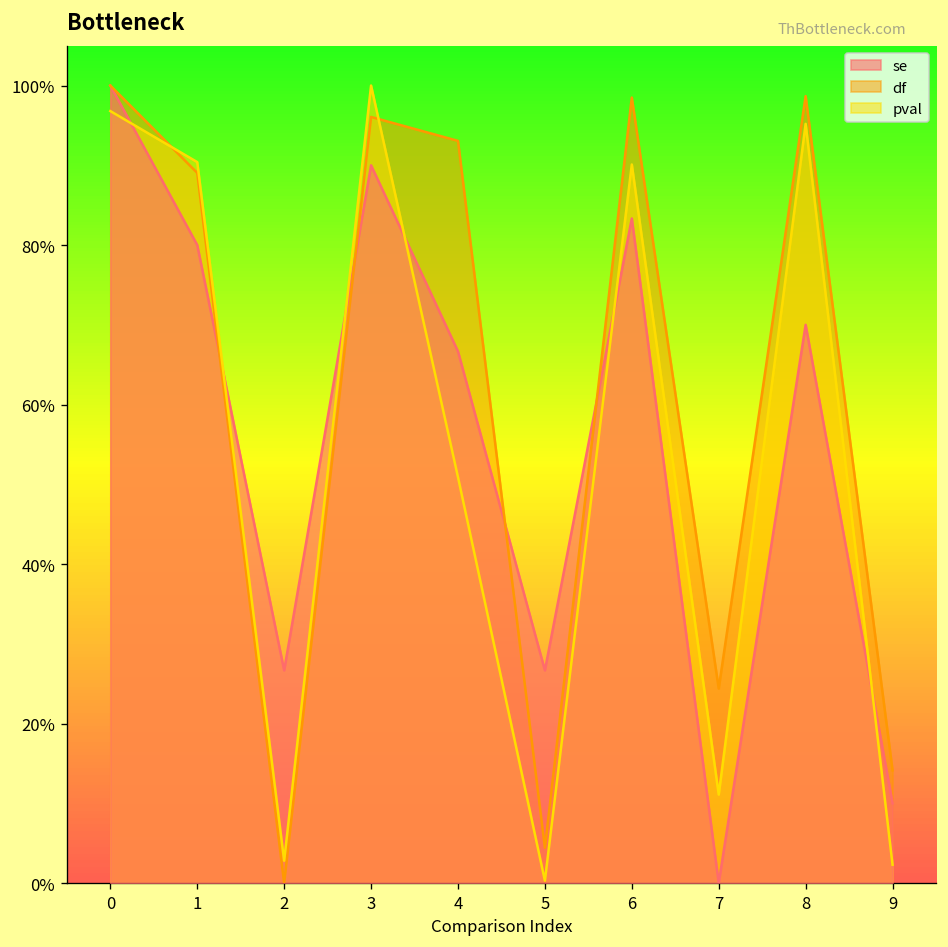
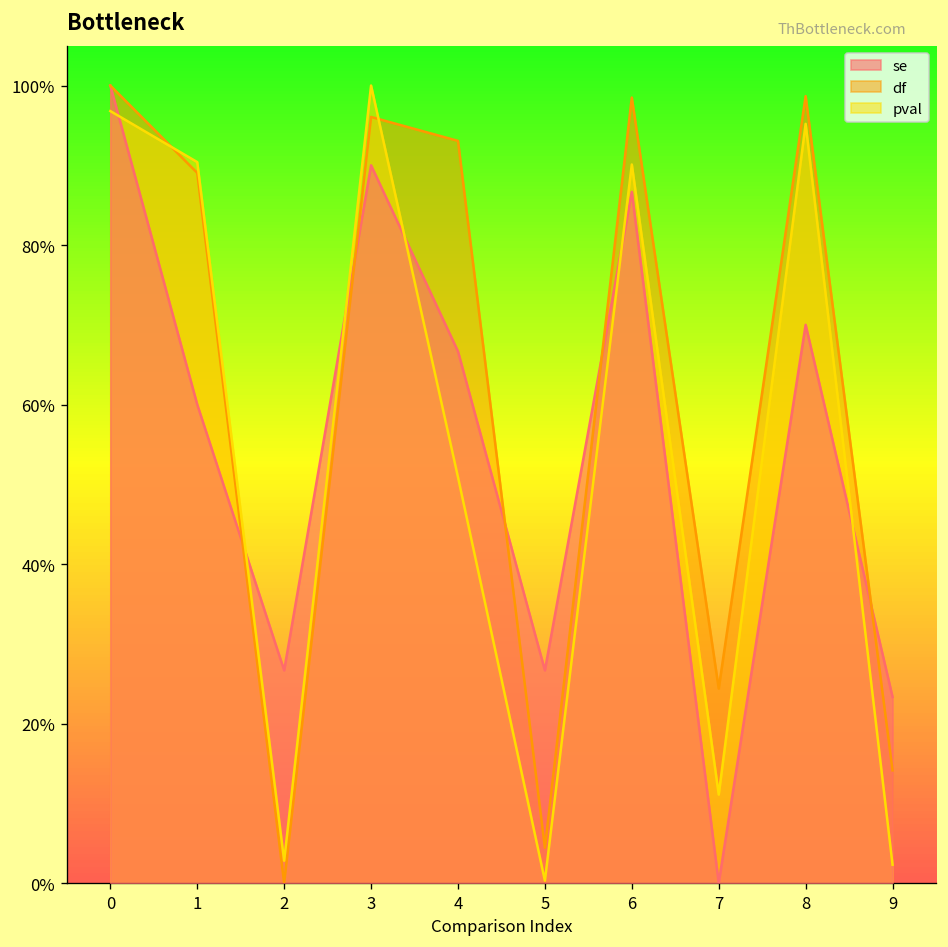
  {
    "se": {
-     "1": "80%",
+     "1": "60%",
      "2": "27%",
      "3": "90%",
      "4": "67%",
      "5": "27%",
-     "6": "83%",
+     "6": "87%",
      "7": "0%",
      "8": "70%",
-     "9": "10%"
+     "9": "23%"
    }
  }
